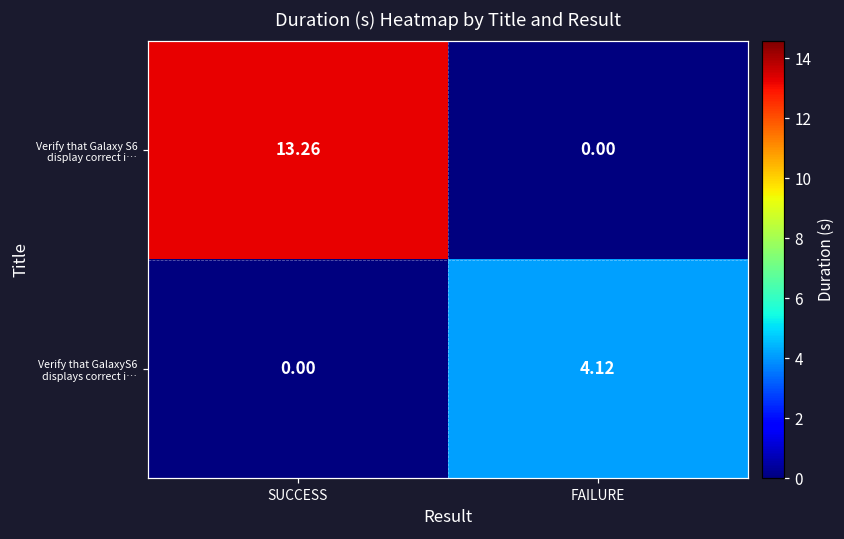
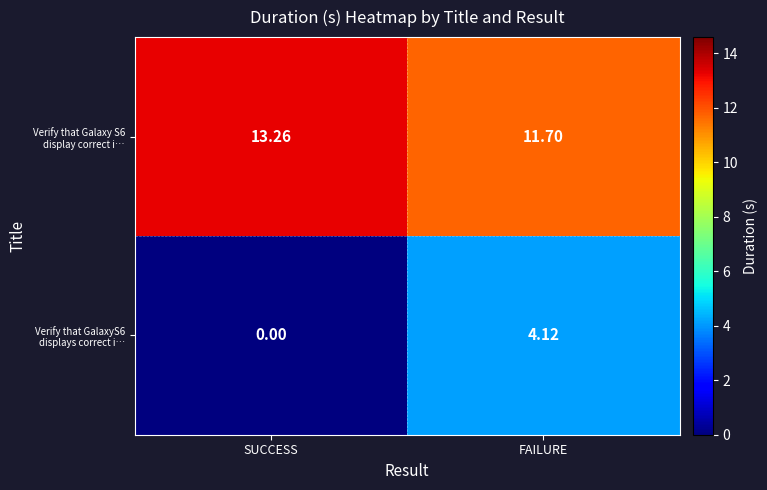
  {
    "Verify that Galaxy S6 display correct i…": {
      "SUCCESS": 13.26,
-     "FAILURE": 0.00
+     "FAILURE": 11.70
    },
    "Verify that GalaxyS6 displays correct i…": {
      "SUCCESS": 0.00,
      "FAILURE": 4.12
    }
  }
